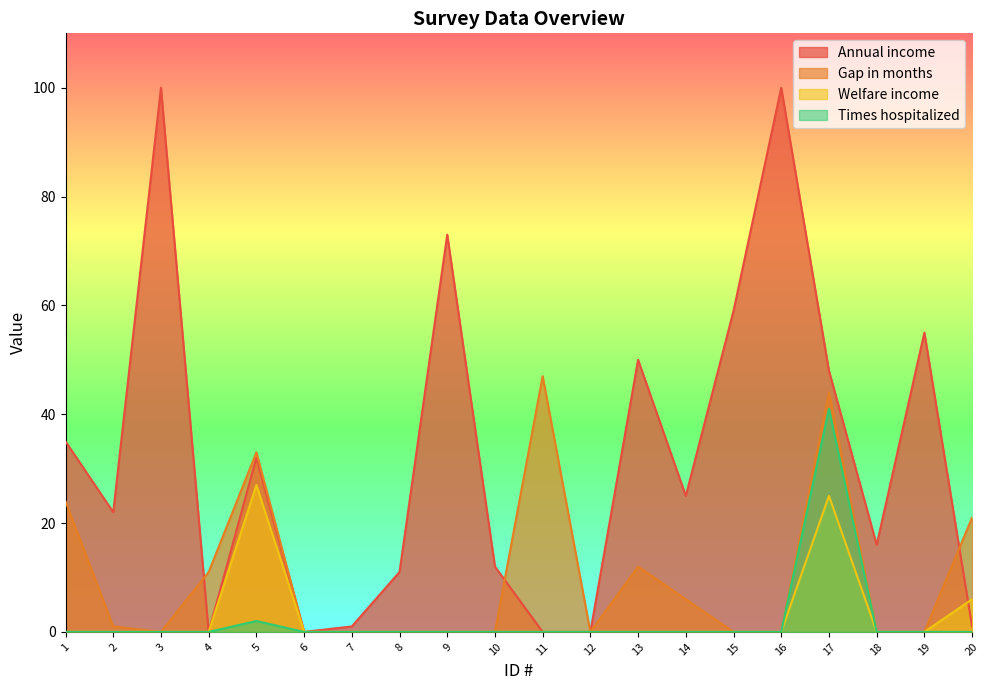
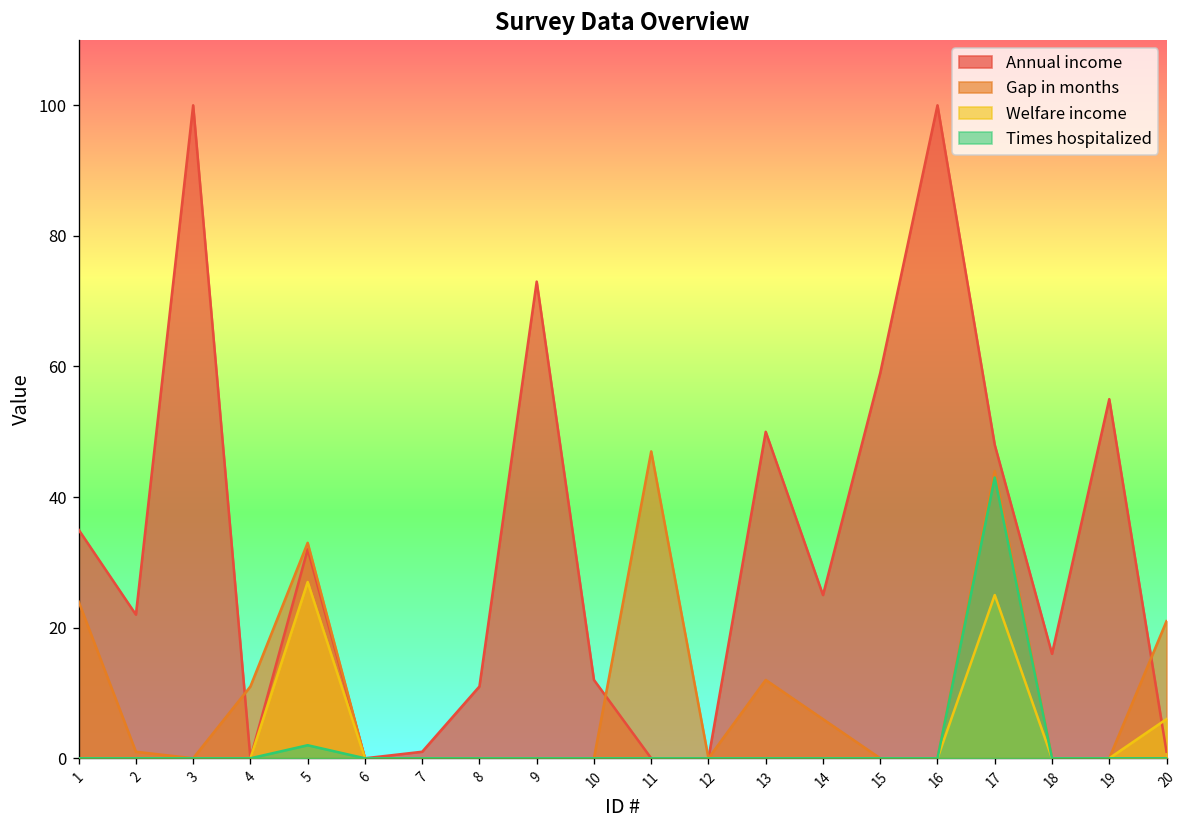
  {
    "Welfare income": {
      "5": 27,
      "17": 25,
      "20": 6
    },
    "Times hospitalized": {
      "5": 2,
-     "17": 41,
+     "17": 43,
      "20": 0
    }
  }
